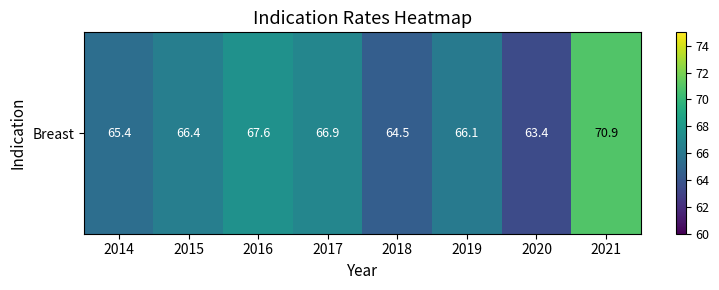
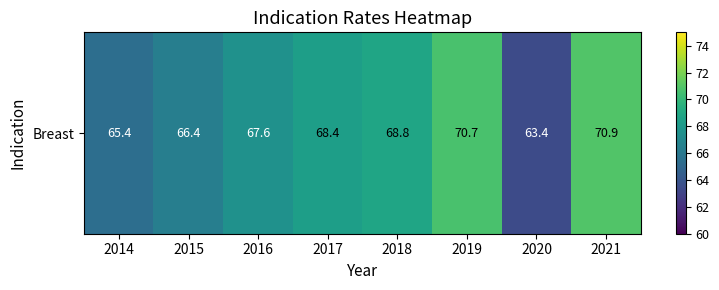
  {
    "Breast": {
      "2014": 65.4,
      "2015": 66.4,
      "2016": 67.6,
-     "2017": 66.9,
-     "2018": 64.5,
-     "2019": 66.1,
+     "2017": 68.4,
+     "2018": 68.8,
+     "2019": 70.7,
      "2020": 63.4,
      "2021": 70.9
    }
  }
